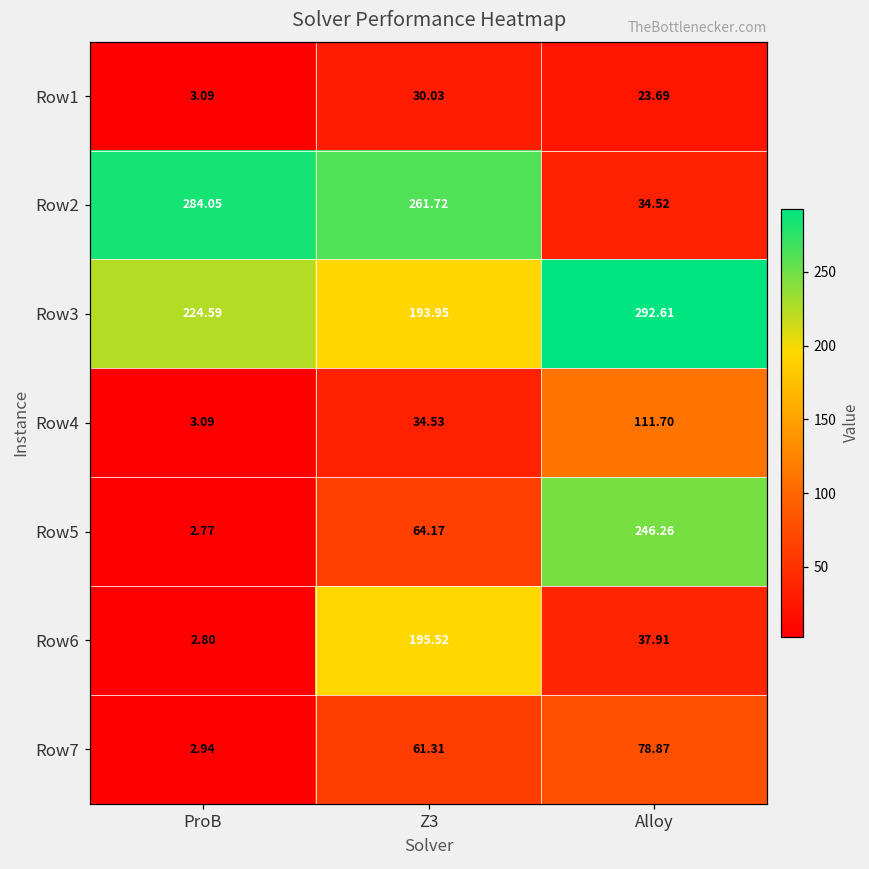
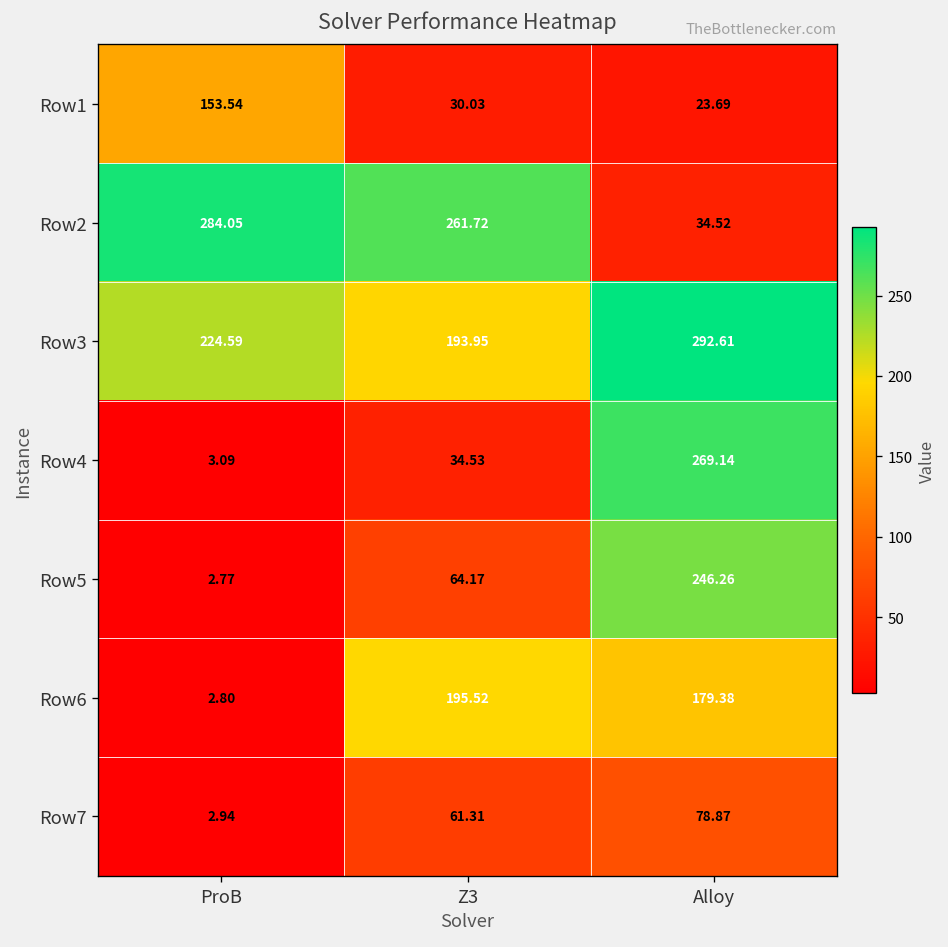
  {
    "Row1": {
-     "ProB": 3.09,
+     "ProB": 153.54,
      "Z3": 30.03,
      "Alloy": 23.69
    },
    "Row2": {
      "ProB": 284.05,
      "Z3": 261.72,
      "Alloy": 34.52
    },
    "Row3": {
      "ProB": 224.59,
      "Z3": 193.95,
      "Alloy": 292.61
    },
    "Row4": {
      "ProB": 3.09,
      "Z3": 34.53,
-     "Alloy": 111.70
+     "Alloy": 269.14
    },
    "Row5": {
      "ProB": 2.77,
      "Z3": 64.17,
      "Alloy": 246.26
    },
    "Row6": {
      "ProB": 2.80,
      "Z3": 195.52,
-     "Alloy": 37.91
+     "Alloy": 179.38
    },
    "Row7": {
      "ProB": 2.94,
      "Z3": 61.31,
      "Alloy": 78.87
    }
  }
